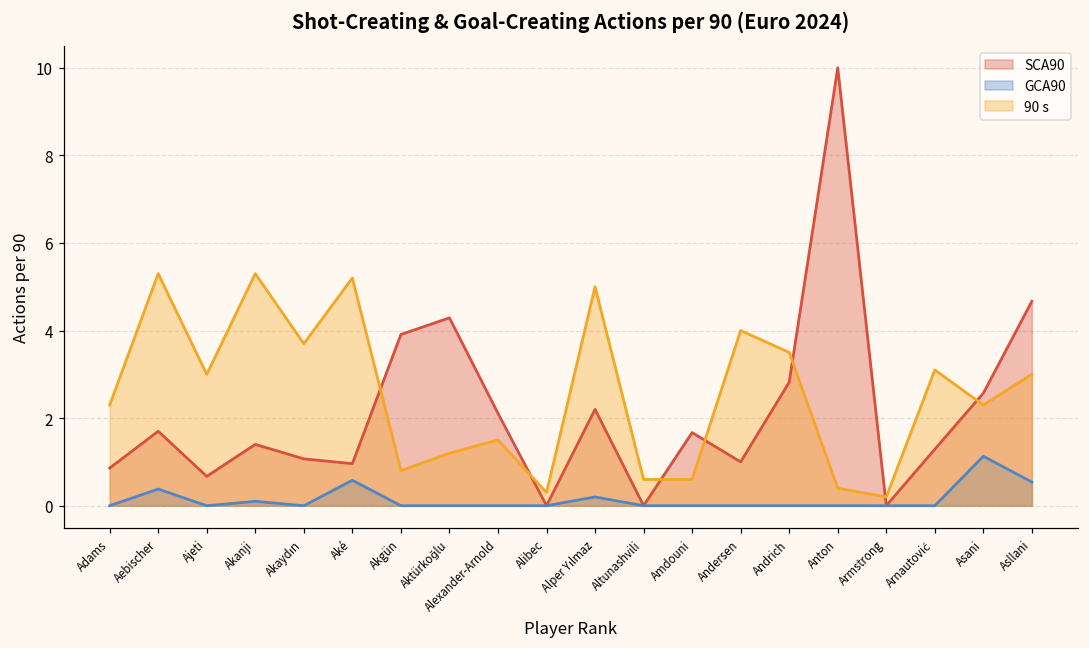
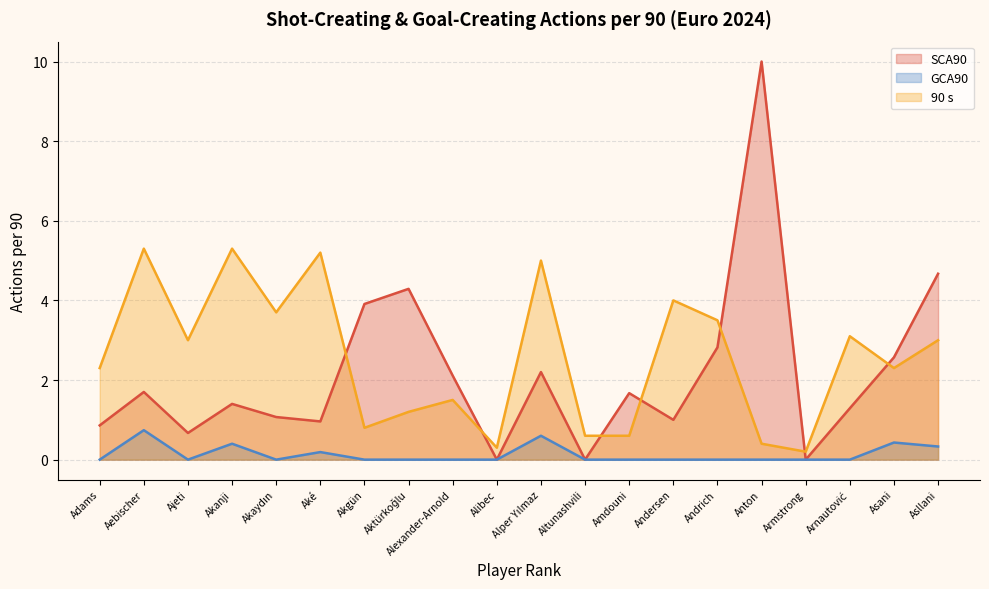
  {
    "GCA90": {
      "Adams": 0.0,
-     "Aebischer": 0.4,
+     "Aebischer": 0.7,
      "Ajeti": 0.0,
-     "Akanji": 0.1,
+     "Akanji": 0.4,
      "Akaydın": 0.0,
-     "Aké": 0.6,
+     "Aké": 0.2,
      "Akgün": 0.0,
      "Aktürkoğlu": 0.0,
      "Alexander-Arnold": 0.0,
-     "Alper Yılmaz": 0.2,
+     "Alper Yılmaz": 0.6,
      "Amdouni": 0.0,
      "Andersen": 0.0,
      "Andrich": 0.0,
      "Anton": 0.0,
      "Arnautović": 0.0,
-     "Asani": 1.1,
-     "Asllani": 0.5
+     "Asani": 0.4,
+     "Asllani": 0.3
    }
  }
